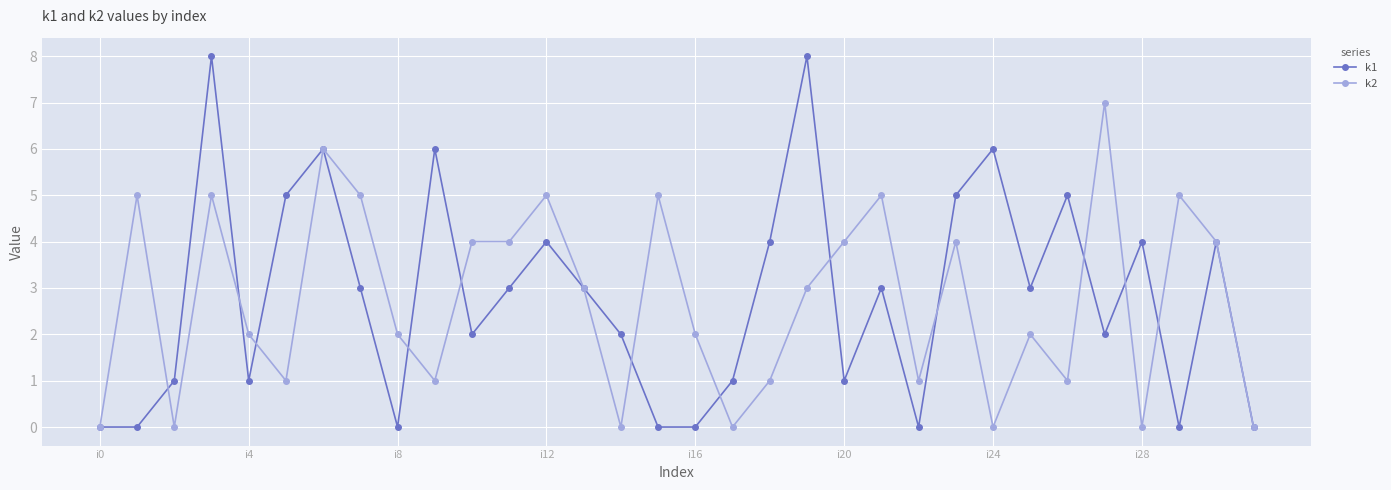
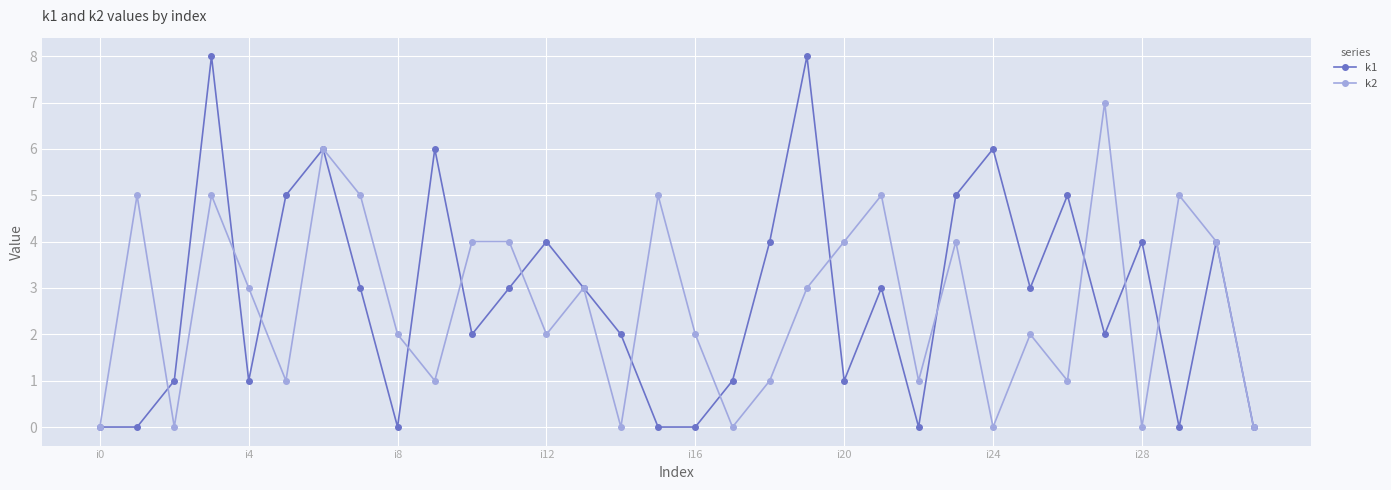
  {
    "k1": {
      "i4": 1,
      "i8": 0,
      "i12": 4,
      "i16": 0,
      "i20": 1,
      "i24": 6,
      "i28": 4
    },
    "k2": {
-     "i4": 2,
+     "i4": 3,
      "i8": 2,
-     "i12": 5,
+     "i12": 2,
      "i16": 2,
      "i20": 4,
      "i24": 0,
      "i28": 0
    }
  }
